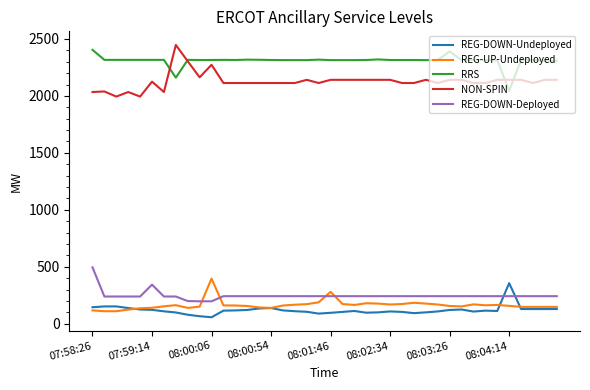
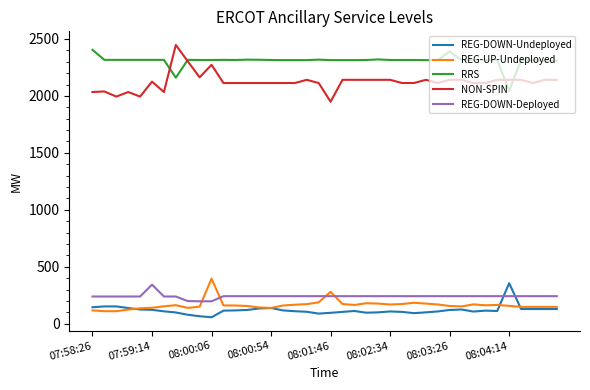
  {
    "REG-DOWN-Undeployed": {
      "07:58:26": 150,
      "08:00:06": 60,
      "08:01:46": 100,
      "08:02:34": 110,
      "08:03:26": 120,
      "08:04:14": 360
    },
    "REG-UP-Undeployed": {
      "07:58:26": 120,
      "08:00:06": 400,
      "08:01:46": 280,
      "08:02:34": 170,
      "08:03:26": 160,
      "08:04:14": 160
    },
    "RRS": {
      "07:58:26": 2400,
      "07:59:14": 2320,
      "08:00:06": 2320,
      "08:00:54": 2320,
      "08:01:46": 2310,
      "08:02:34": 2320
    },
    "NON-SPIN": {
      "07:58:26": 2030,
      "07:59:14": 2130,
      "08:00:06": 2270,
      "08:00:54": 2110,
-     "08:01:46": 2140,
+     "08:01:46": 1950,
      "08:02:34": 2140
    },
    "REG-DOWN-Deployed": {
-     "07:58:26": 500,
+     "07:58:26": 240,
      "07:59:14": 340,
      "08:00:06": 200,
      "08:00:54": 240,
      "08:01:46": 240,
      "08:02:34": 240,
      "08:03:26": 240,
      "08:04:14": 240
    }
  }
